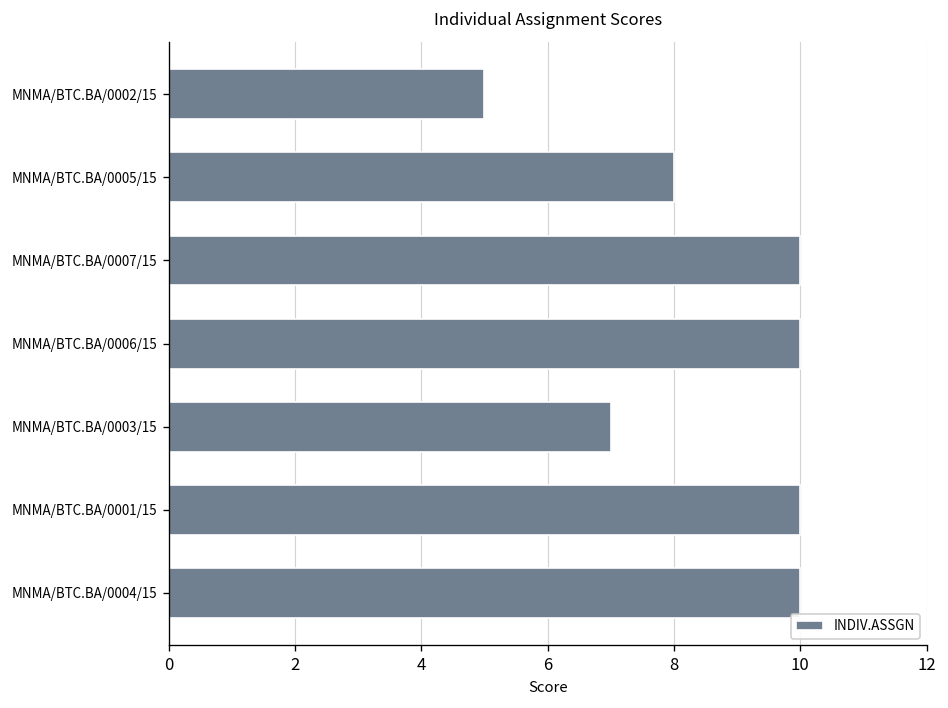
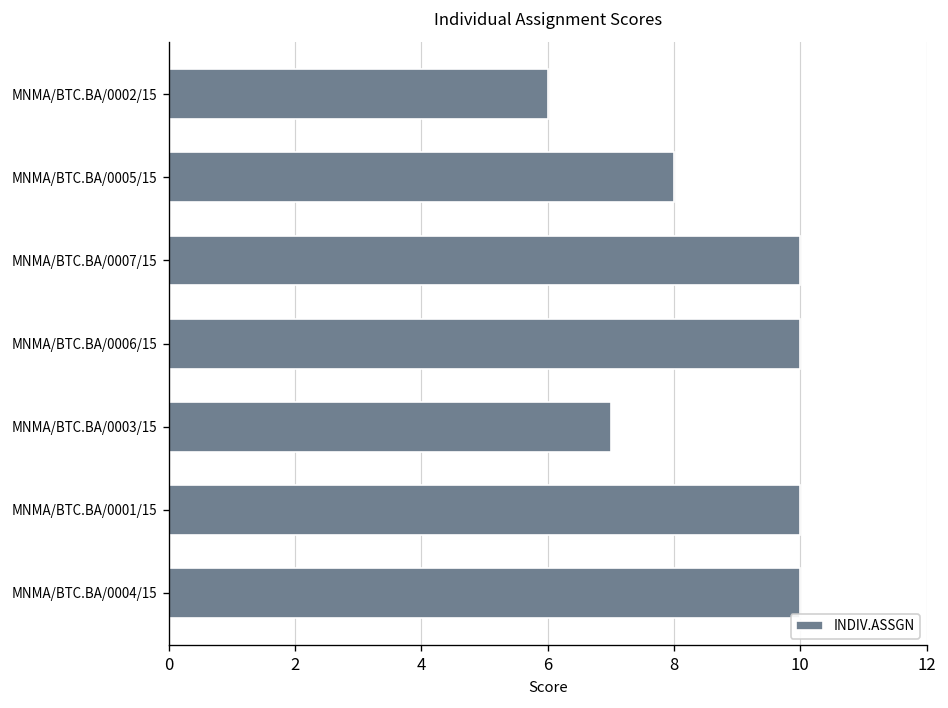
  {
-   "MNMA/BTC.BA/0002/15": 5,
+   "MNMA/BTC.BA/0002/15": 6,
    "MNMA/BTC.BA/0005/15": 8,
    "MNMA/BTC.BA/0007/15": 10,
    "MNMA/BTC.BA/0006/15": 10,
    "MNMA/BTC.BA/0003/15": 7,
    "MNMA/BTC.BA/0001/15": 10,
    "MNMA/BTC.BA/0004/15": 10
  }
